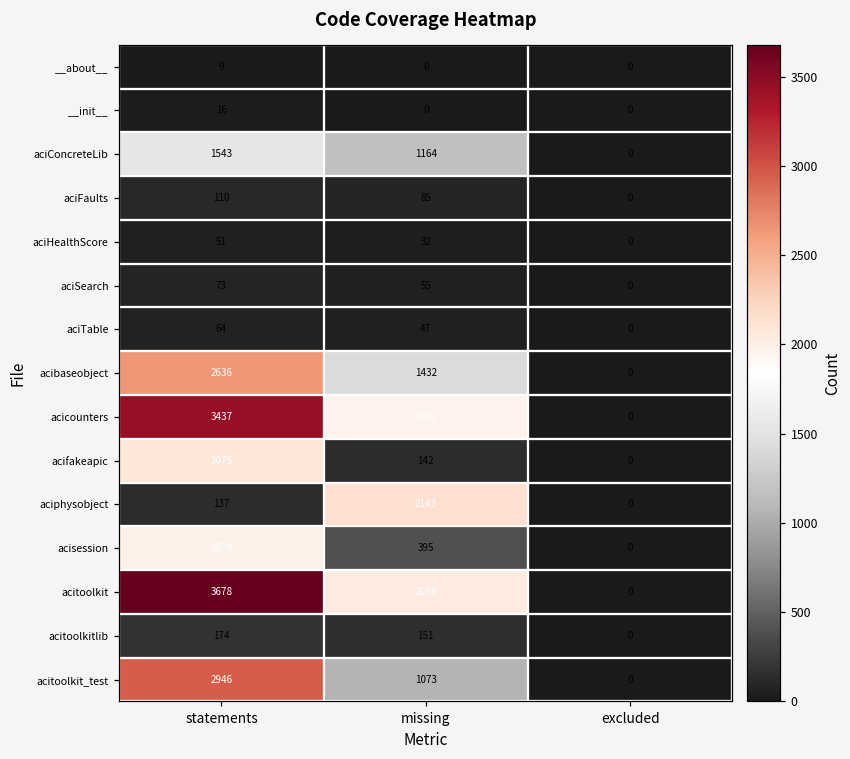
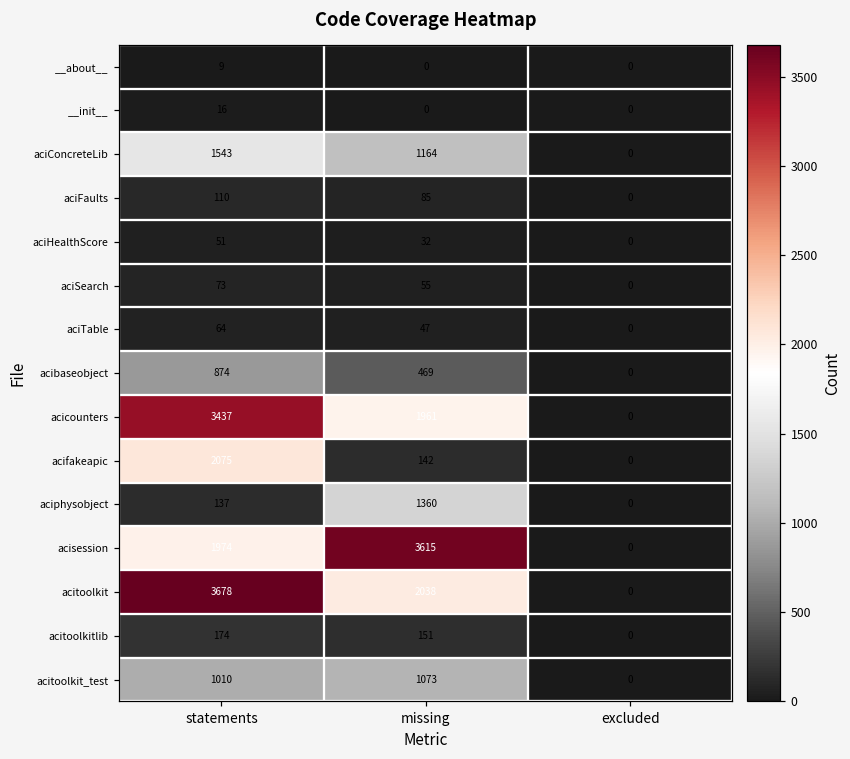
  {
    "aciConcreteLib": {
      "statements": 1543,
      "missing": 1164
    },
    "acibaseobject": {
-     "statements": 2636,
-     "missing": 1432
+     "statements": 874,
+     "missing": 469
    },
    "acicounters": {
      "statements": 3437
    },
    "aciphysobject": {
-     "missing": 2143
+     "missing": 1360
    },
    "acisession": {
-     "missing": 395
+     "missing": 3615
    },
    "acitoolkit": {
      "statements": 3678
    },
    "acitoolkitlib": {
      "statements": 174
    },
    "acitoolkit_test": {
-     "statements": 2946,
+     "statements": 1010,
      "missing": 1073
    }
  }
